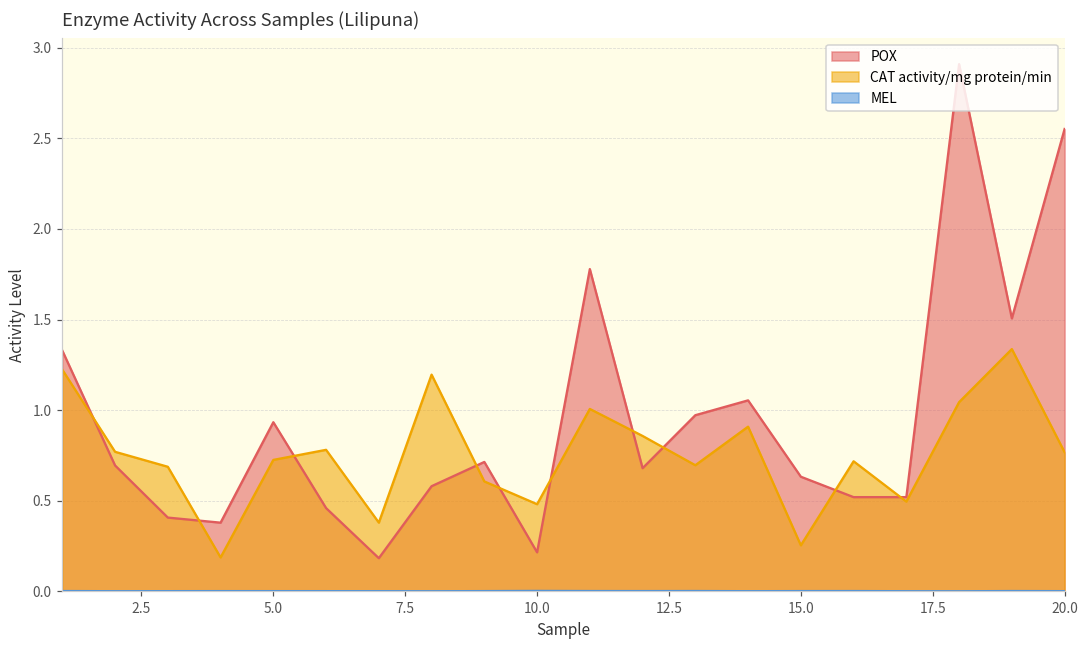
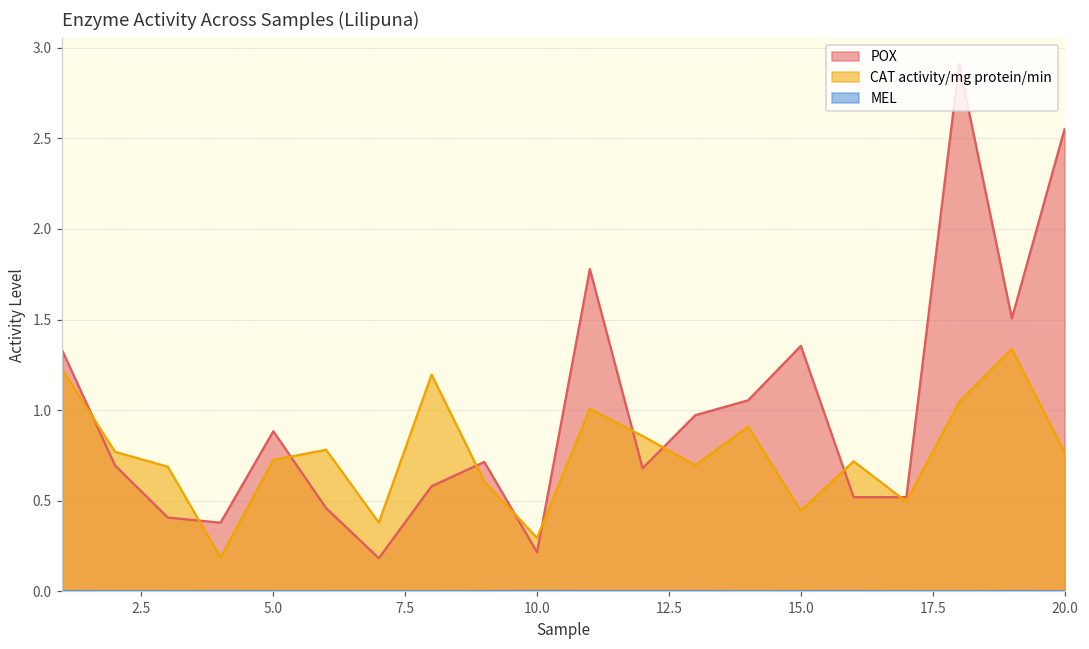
  {
    "POX": {
-     "5.0": 0.93,
+     "5.0": 0.88,
      "10.0": 0.22,
-     "15.0": 0.63,
+     "15.0": 1.35,
      "20.0": 2.55
    },
    "CAT activity/mg protein/min": {
      "5.0": 0.73,
-     "10.0": 0.48,
-     "15.0": 0.25,
+     "10.0": 0.30,
+     "15.0": 0.45,
      "20.0": 0.77
    },
    "MEL": {
      "5.0": 0.00,
      "10.0": 0.00,
      "15.0": 0.00,
      "20.0": 0.00
    }
  }
